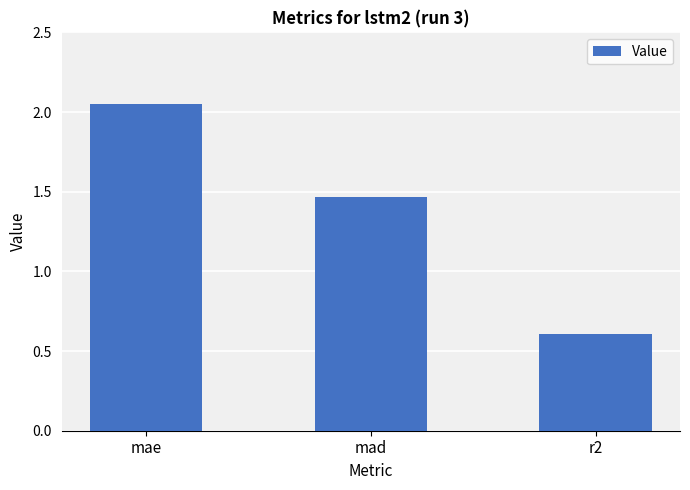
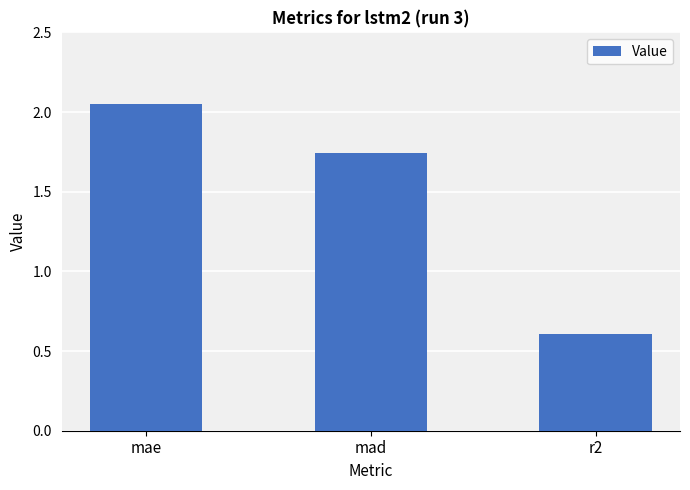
  {
    "mae": 2.05,
-   "mad": 1.47,
+   "mad": 1.74,
    "r2": 0.60
  }
